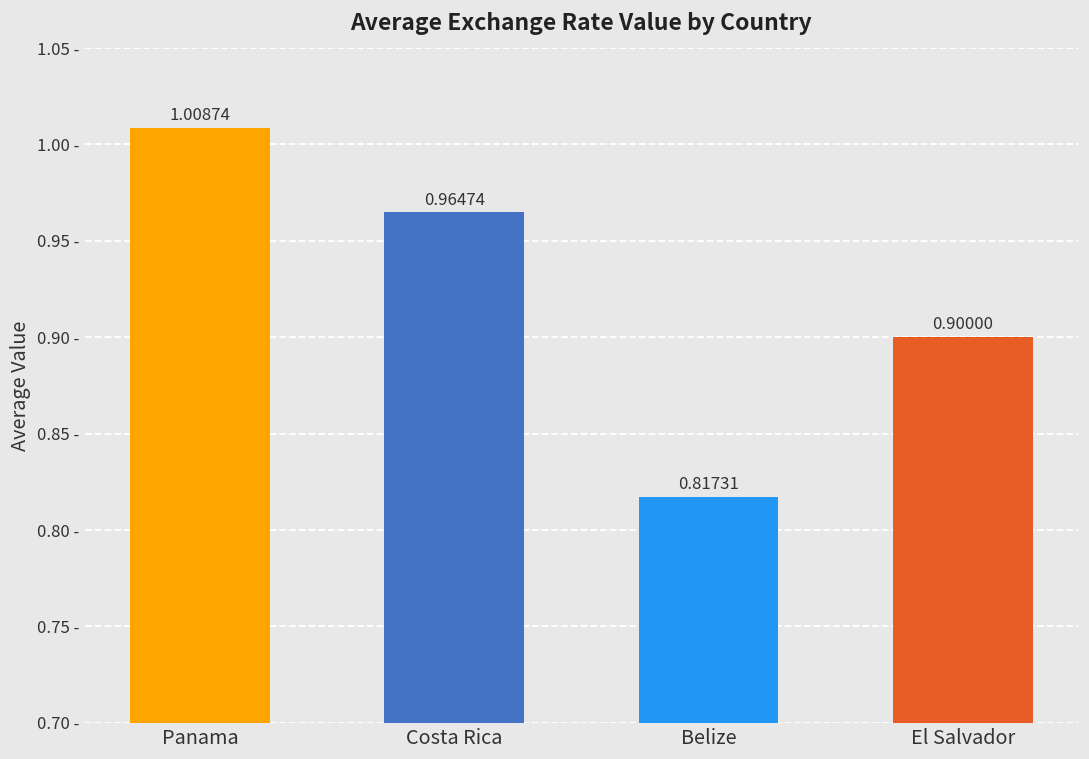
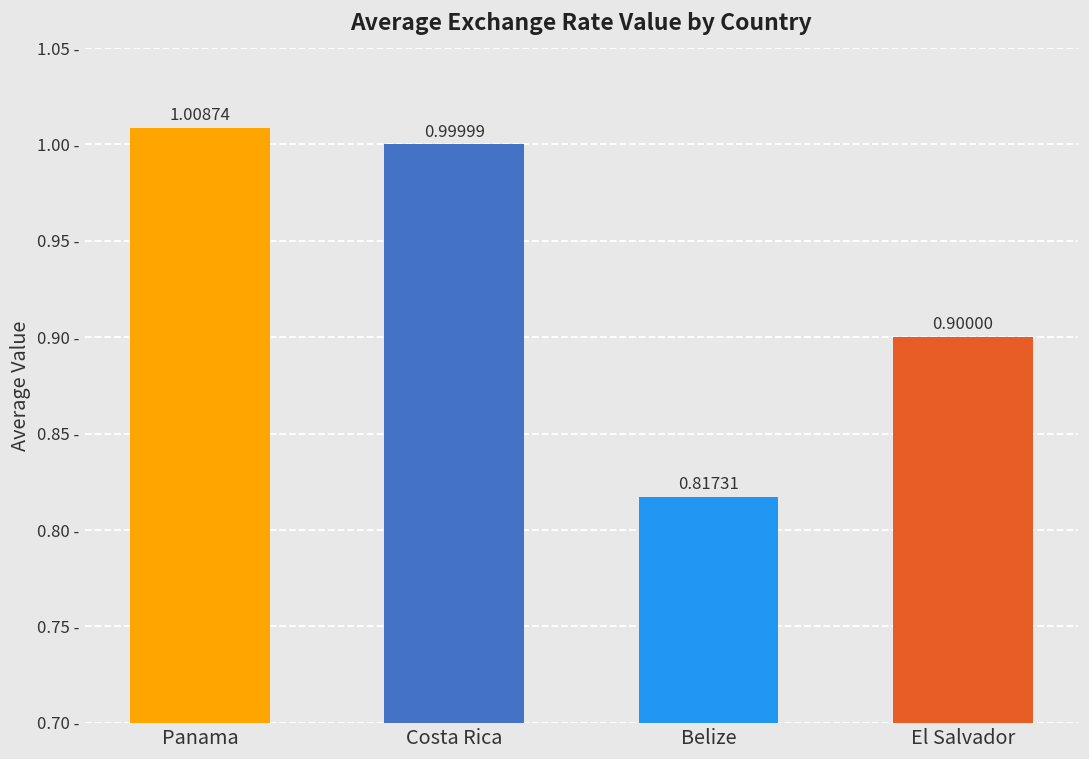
  {
    "Panama": 1.00874,
-   "Costa Rica": 0.96474,
+   "Costa Rica": 0.99999,
    "Belize": 0.81731,
    "El Salvador": 0.90000
  }
